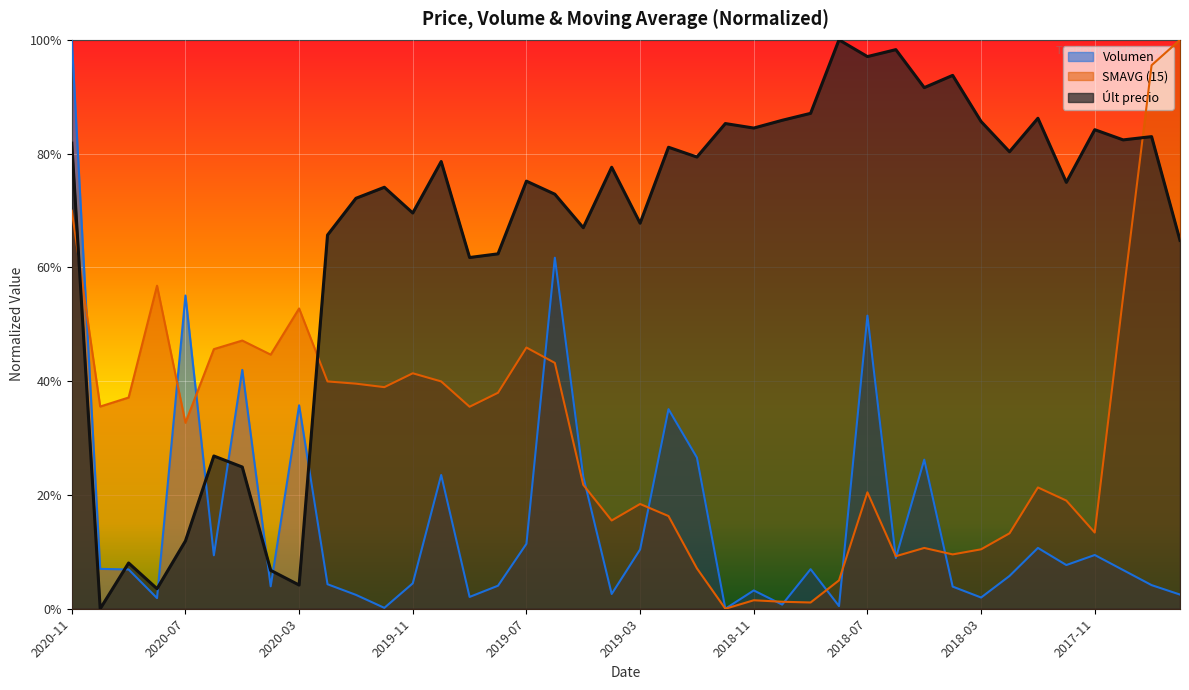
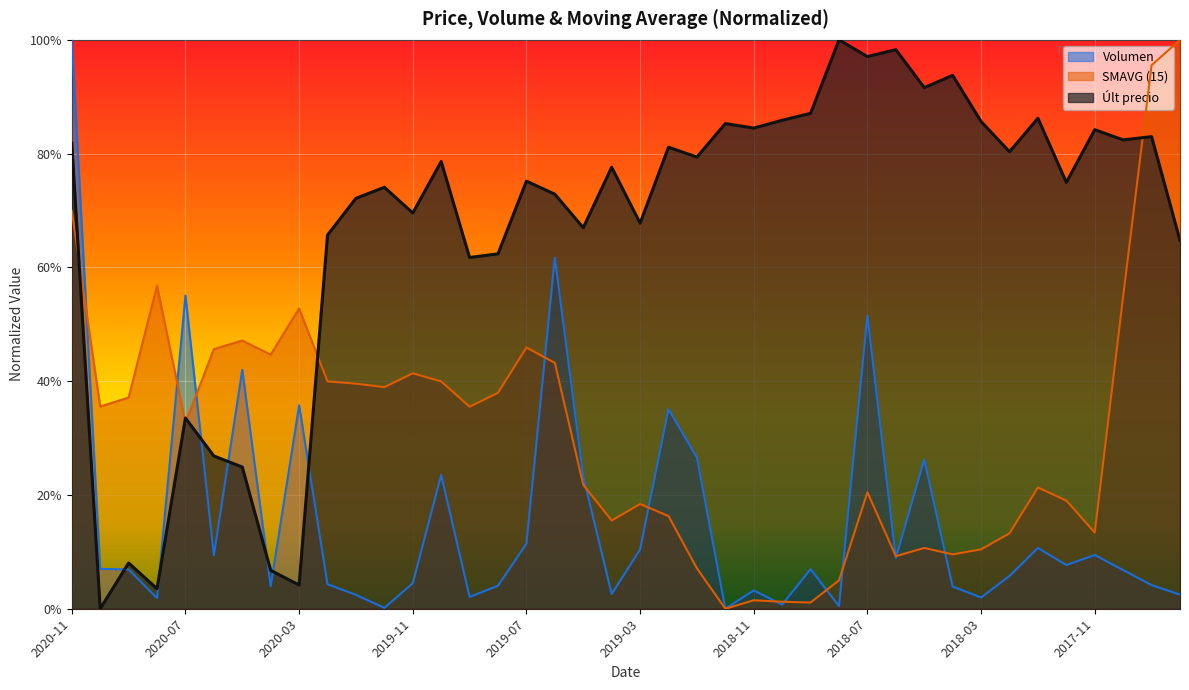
  {
    "Volumen": {
      "2020-11": "100%",
      "2020-07": "55%",
      "2020-03": "36%",
      "2019-11": "4%",
      "2019-07": "11%",
      "2019-03": "10%",
      "2018-11": "3%",
      "2018-07": "52%",
      "2018-03": "2%",
      "2017-11": "9%"
    },
    "SMAVG (15)": {
      "2020-11": "70%",
      "2020-07": "33%",
      "2020-03": "53%",
      "2019-11": "41%",
      "2019-07": "46%",
      "2019-03": "18%",
      "2018-11": "1%",
      "2018-07": "20%",
      "2018-03": "10%",
      "2017-11": "13%"
    },
    "Últ precio": {
      "2020-11": "82%",
-     "2020-07": "12%",
+     "2020-07": "34%",
      "2020-03": "4%",
      "2019-11": "70%",
      "2019-07": "75%",
      "2019-03": "68%",
      "2018-11": "84%",
      "2018-07": "97%",
      "2018-03": "86%",
      "2017-11": "84%"
    }
  }
